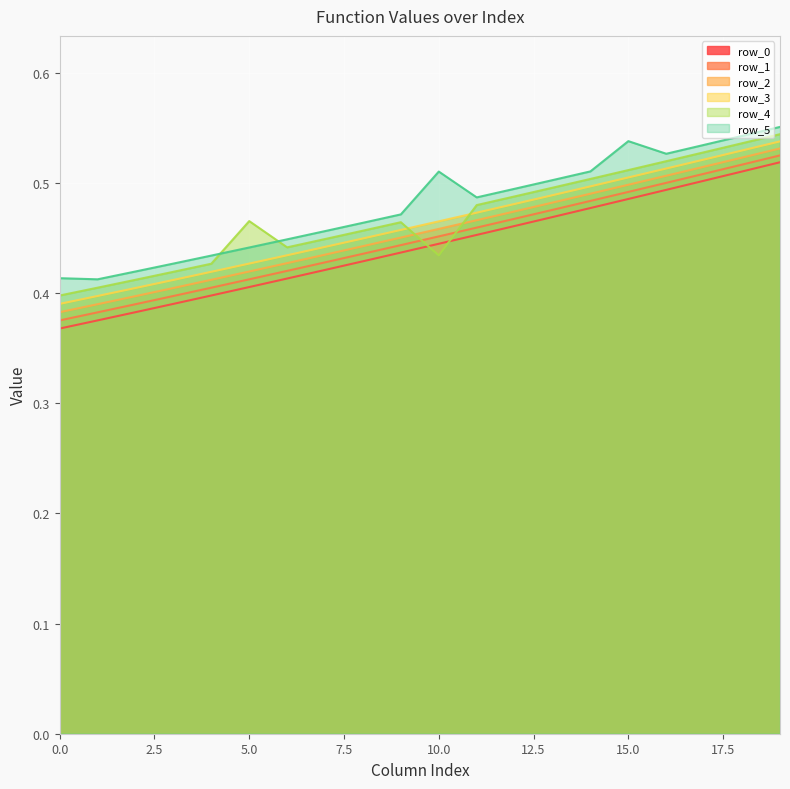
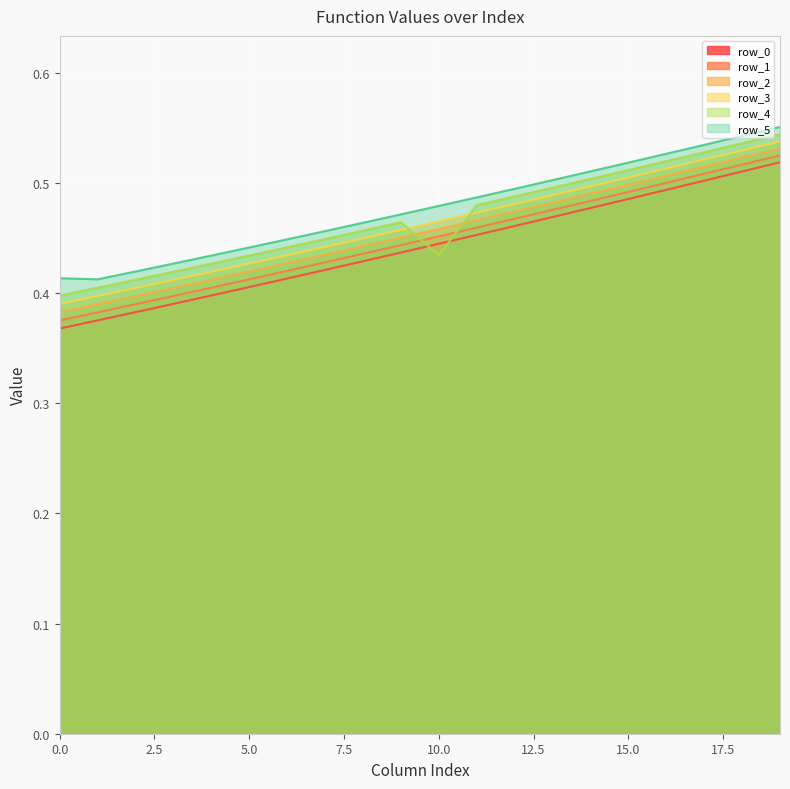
  {
    "row_4": {
      "0.0": 0.398,
-     "5.0": 0.465,
+     "5.0": 0.434,
      "10.0": 0.434,
      "15.0": 0.512
    },
    "row_5": {
      "0.0": 0.414,
      "5.0": 0.441,
-     "10.0": 0.510,
-     "15.0": 0.538
+     "10.0": 0.479,
+     "15.0": 0.519
    }
  }
